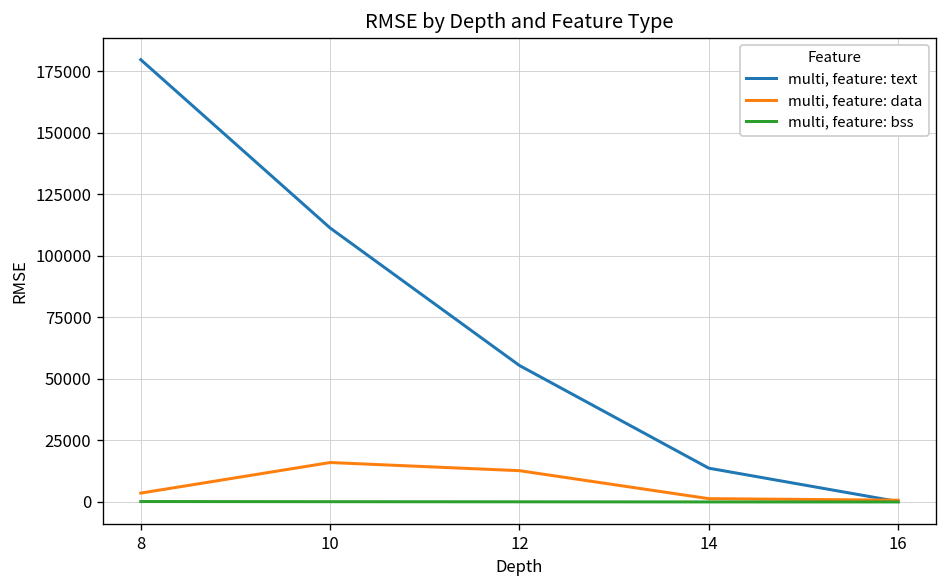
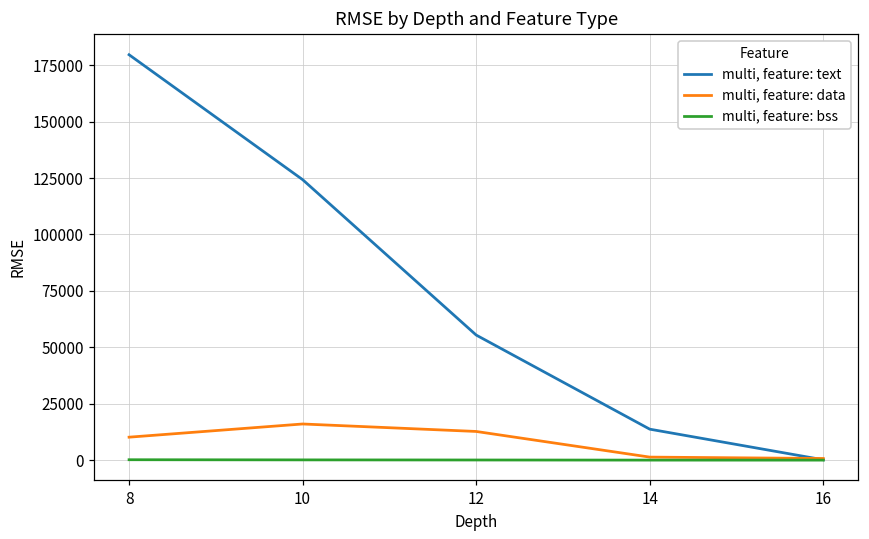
  {
    "multi, feature: text": {
      "8": 180000,
-     "10": 111000,
+     "10": 124000,
      "12": 55000,
      "14": 14000
    },
    "multi, feature: data": {
-     "8": 4000,
+     "8": 10000,
      "10": 16000,
      "12": 13000,
      "14": 1000
    },
    "multi, feature: bss": {
      "8": 0,
      "10": 0,
      "12": 0,
      "14": 0
    }
  }
